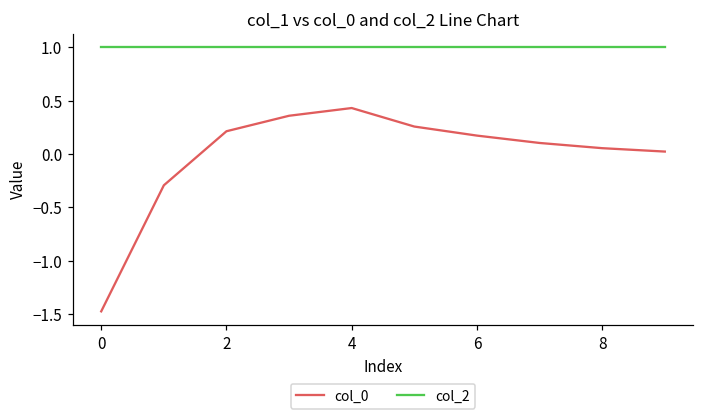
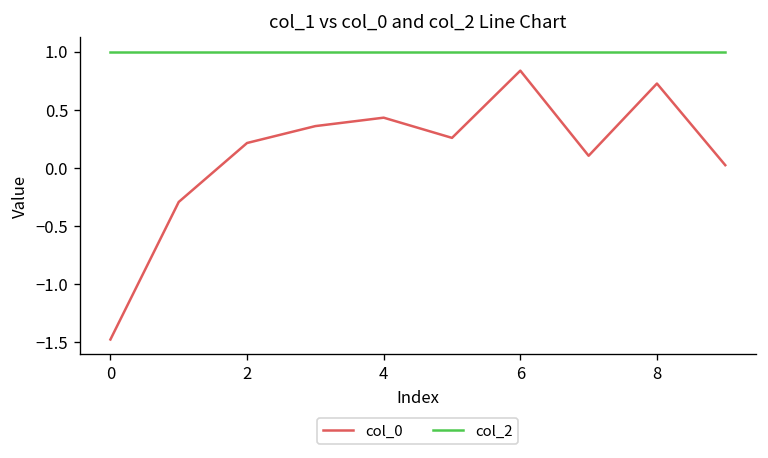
  {
    "col_0": {
      "0": -1.5,
      "2": 0.2,
      "4": 0.4,
-     "6": 0.2,
-     "8": 0.1
+     "6": 0.8,
+     "8": 0.7
    },
    "col_2": {
      "0": 1.0,
      "2": 1.0,
      "4": 1.0,
      "6": 1.0,
      "8": 1.0
    }
  }
